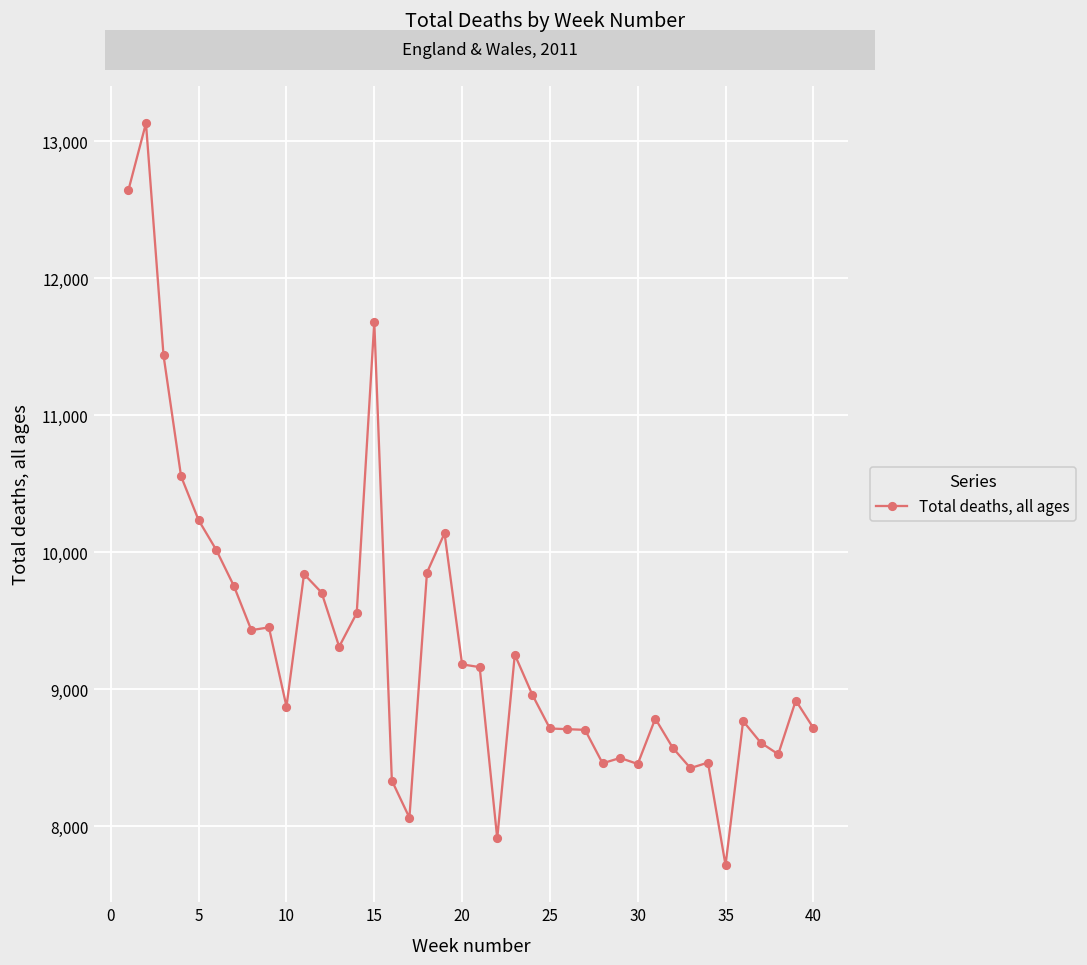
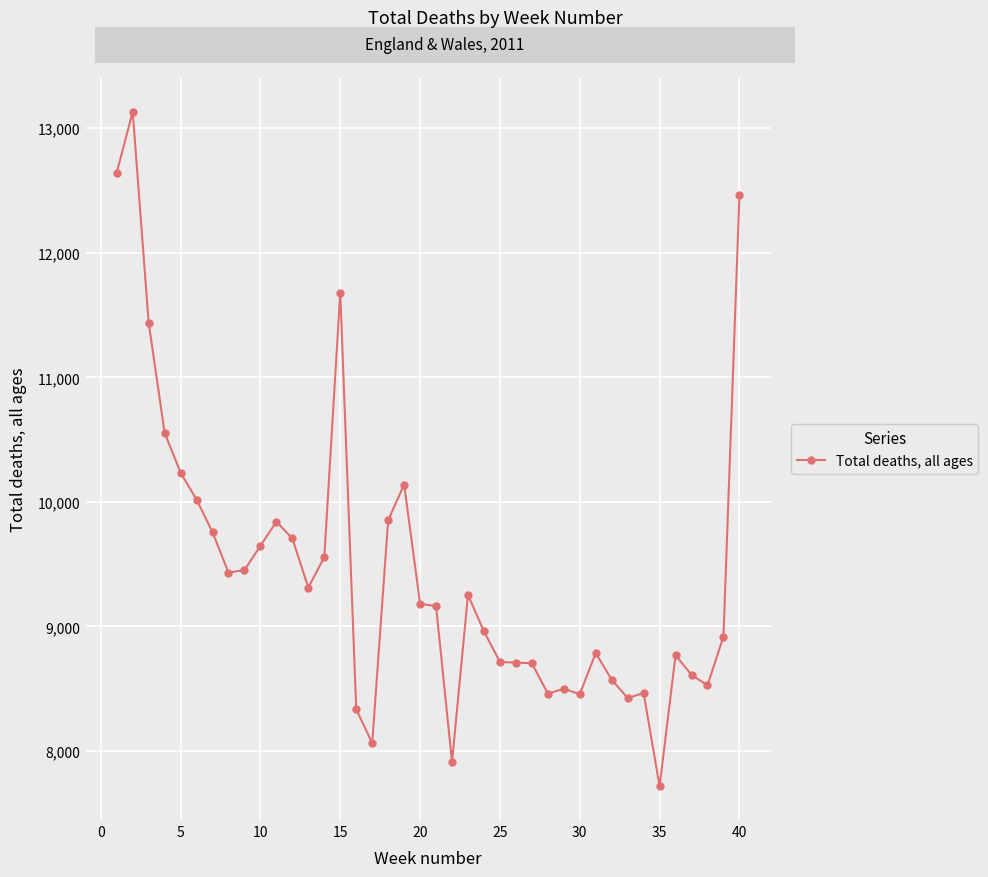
  {
    "5": "10,240",
-   "10": "8,880",
+   "10": "9,650",
    "15": "11,680",
    "20": "9,180",
    "25": "8,720",
    "30": "8,460",
    "35": "7,720",
-   "40": "8,720"
+   "40": "12,460"
  }
